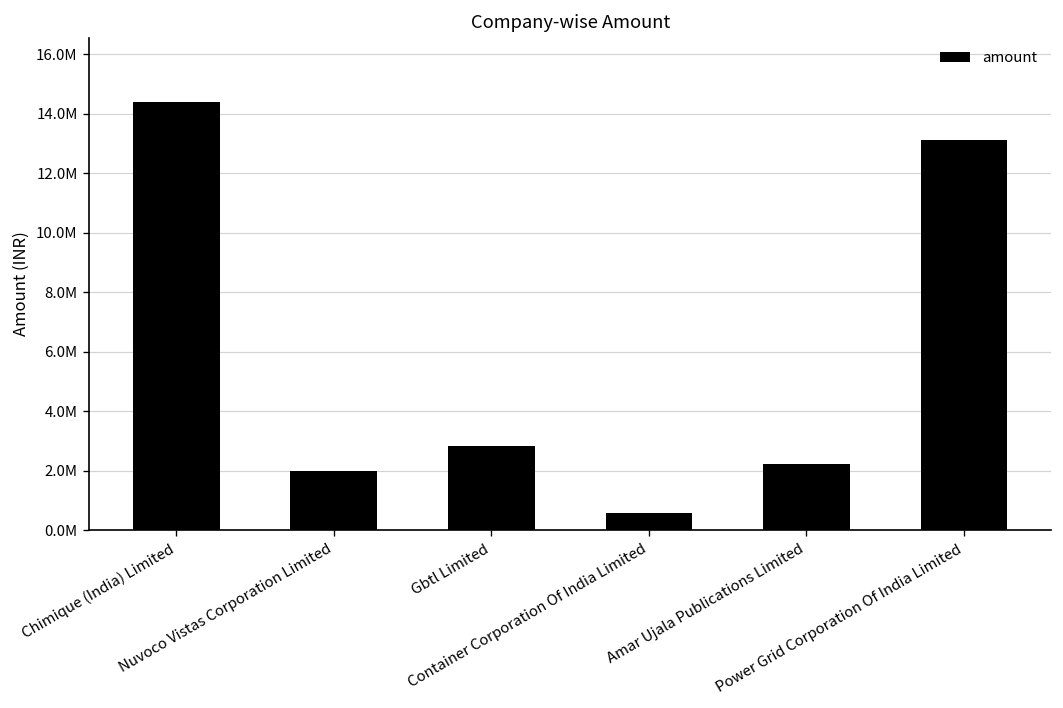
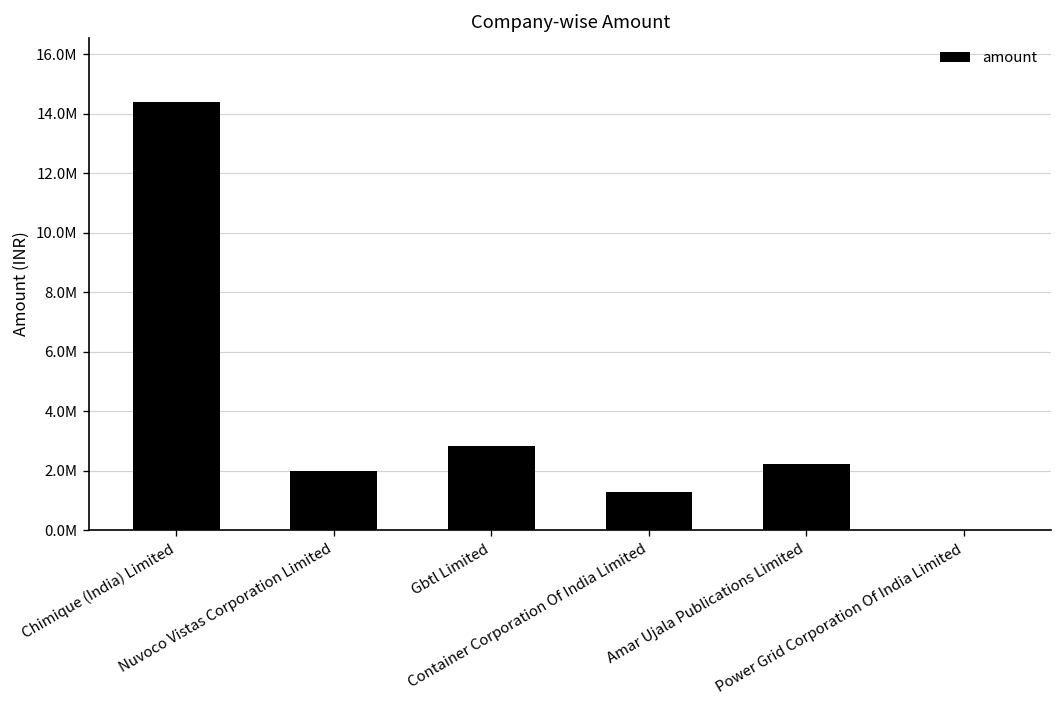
  {
    "Chimique (India) Limited": 14400000,
    "Nuvoco Vistas Corporation Limited": 2000000,
    "Gbtl Limited": 2800000,
-   "Container Corporation Of India Limited": 600000,
+   "Container Corporation Of India Limited": 1300000,
    "Amar Ujala Publications Limited": 2200000,
-   "Power Grid Corporation Of India Limited": 13100000
+   "Power Grid Corporation Of India Limited": 0
  }
